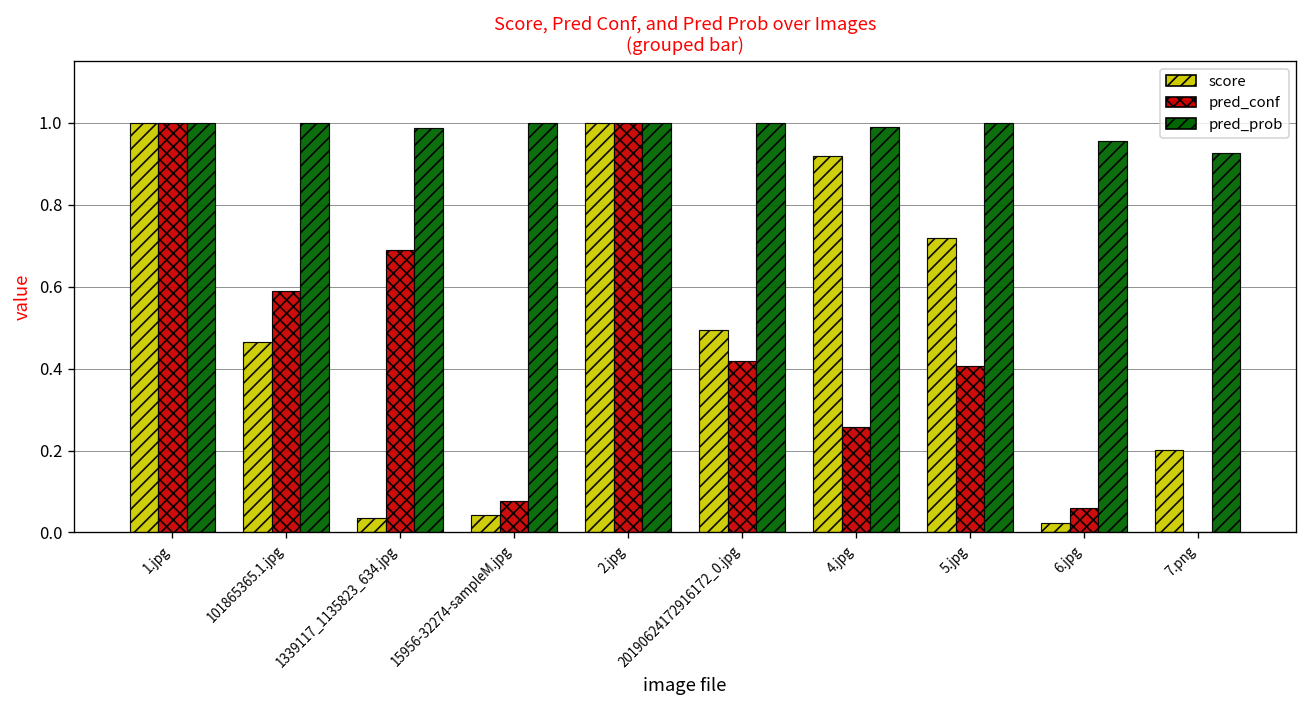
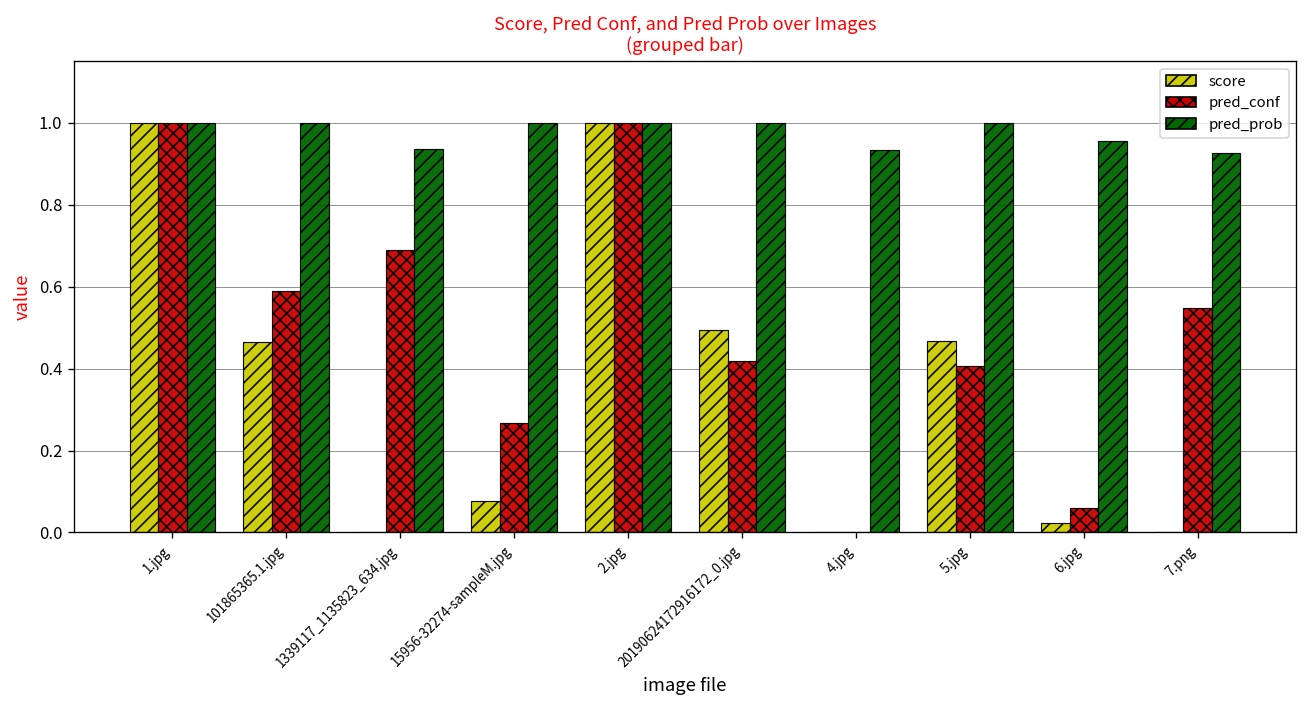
  {
    "score": {
      "1.jpg": 1.00,
      "101865365.1.jpg": 0.47,
-     "1339117_1135823_634.jpg": 0.03,
-     "15956-32274-sampleM.jpg": 0.04,
+     "1339117_1135823_634.jpg": 0.00,
+     "15956-32274-sampleM.jpg": 0.08,
      "2.jpg": 1.00,
      "20190624172916172_0.jpg": 0.49,
-     "4.jpg": 0.92,
-     "5.jpg": 0.72,
+     "4.jpg": 0.00,
+     "5.jpg": 0.47,
      "6.jpg": 0.02,
-     "7.png": 0.20
+     "7.png": 0.00
    },
    "pred_conf": {
      "1.jpg": 1.00,
      "101865365.1.jpg": 0.59,
      "1339117_1135823_634.jpg": 0.69,
-     "15956-32274-sampleM.jpg": 0.08,
+     "15956-32274-sampleM.jpg": 0.27,
      "2.jpg": 1.00,
      "20190624172916172_0.jpg": 0.42,
-     "4.jpg": 0.26,
+     "4.jpg": 0.00,
      "5.jpg": 0.41,
      "6.jpg": 0.06,
-     "7.png": 0.00
+     "7.png": 0.55
    },
    "pred_prob": {
      "1.jpg": 1.00,
      "101865365.1.jpg": 1.00,
-     "1339117_1135823_634.jpg": 0.99,
+     "1339117_1135823_634.jpg": 0.94,
      "15956-32274-sampleM.jpg": 1.00,
      "2.jpg": 1.00,
      "20190624172916172_0.jpg": 1.00,
-     "4.jpg": 0.99,
+     "4.jpg": 0.93,
      "5.jpg": 1.00,
      "6.jpg": 0.95,
      "7.png": 0.93
    }
  }
